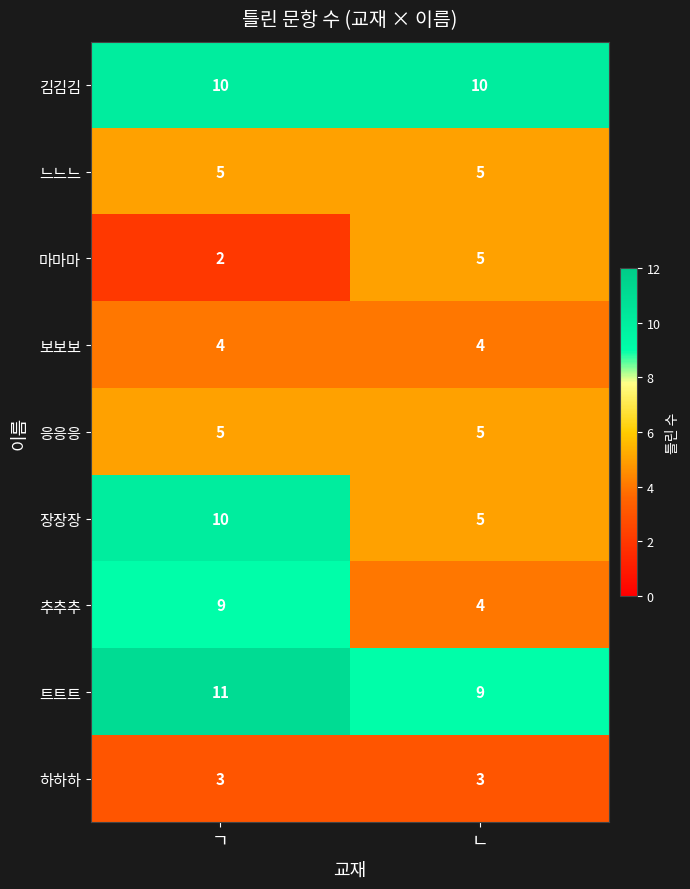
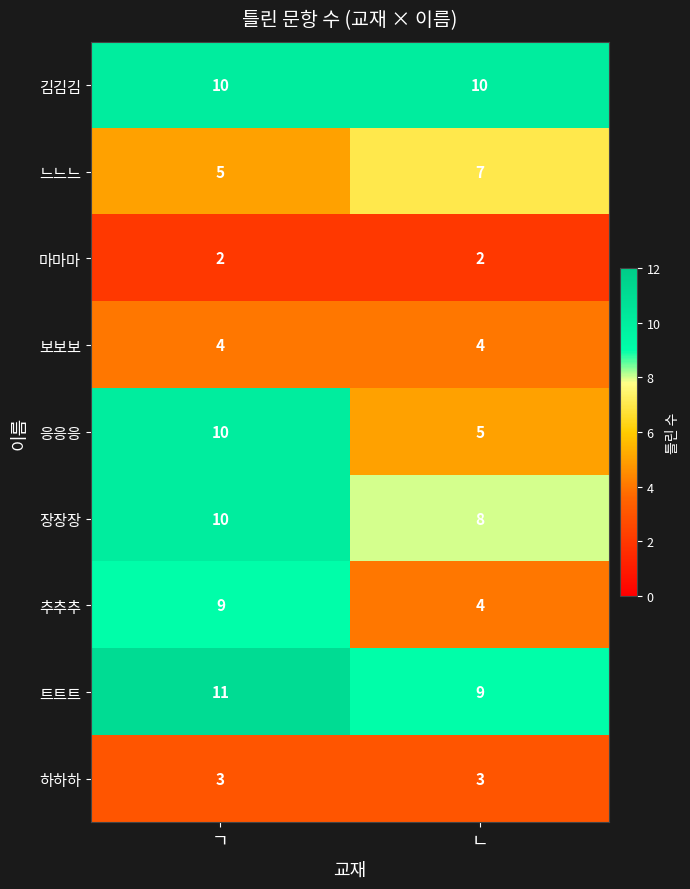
  {
    "김김김": {
      "ㄱ": 10,
      "ㄴ": 10
    },
    "느느느": {
      "ㄱ": 5,
-     "ㄴ": 5
+     "ㄴ": 7
    },
    "마마마": {
      "ㄱ": 2,
-     "ㄴ": 5
+     "ㄴ": 2
    },
    "보보보": {
      "ㄱ": 4,
      "ㄴ": 4
    },
    "응응응": {
-     "ㄱ": 5,
+     "ㄱ": 10,
      "ㄴ": 5
    },
    "장장장": {
      "ㄱ": 10,
-     "ㄴ": 5
+     "ㄴ": 8
    },
    "추추추": {
      "ㄱ": 9,
      "ㄴ": 4
    },
    "트트트": {
      "ㄱ": 11,
      "ㄴ": 9
    },
    "하하하": {
      "ㄱ": 3,
      "ㄴ": 3
    }
  }
